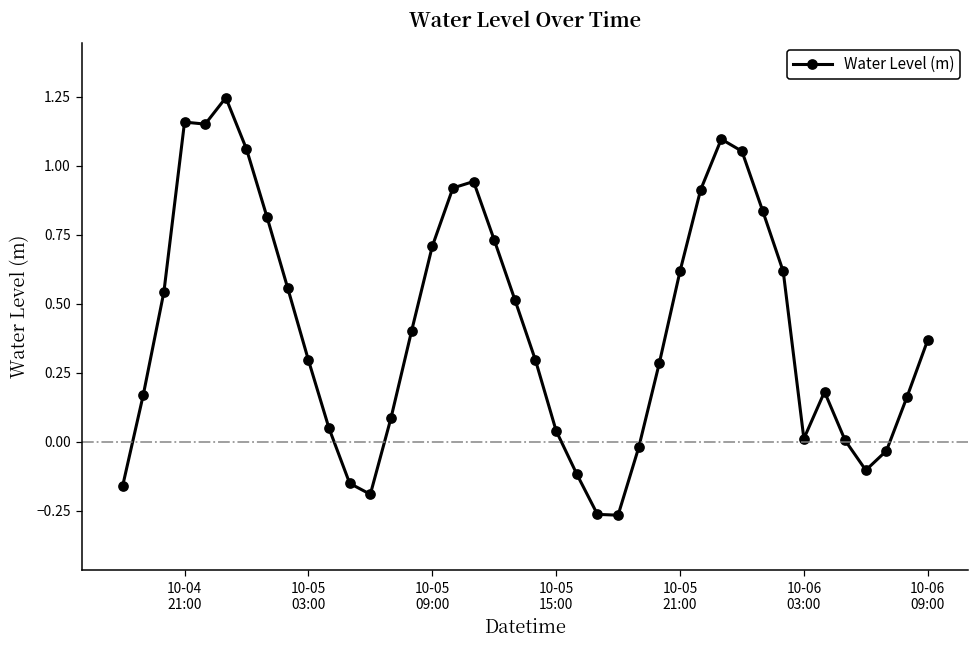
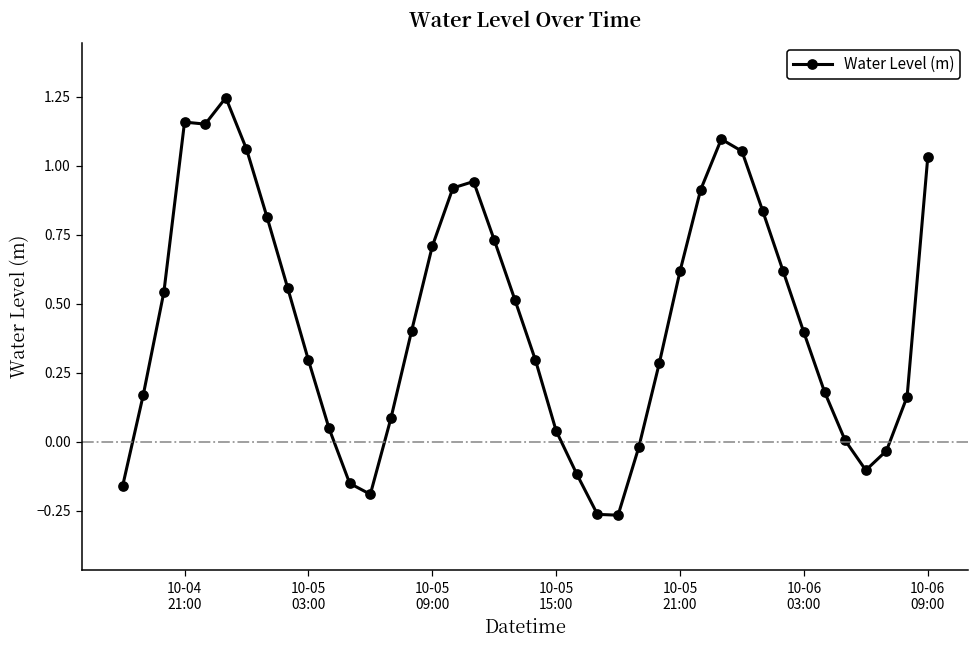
  {
    "10-04 21:00": 1.16,
    "10-05 03:00": 0.30,
    "10-05 09:00": 0.71,
    "10-05 15:00": 0.04,
    "10-05 21:00": 0.62,
-   "10-06 03:00": 0.01,
-   "10-06 09:00": 0.37
+   "10-06 03:00": 0.40,
+   "10-06 09:00": 1.03
  }
